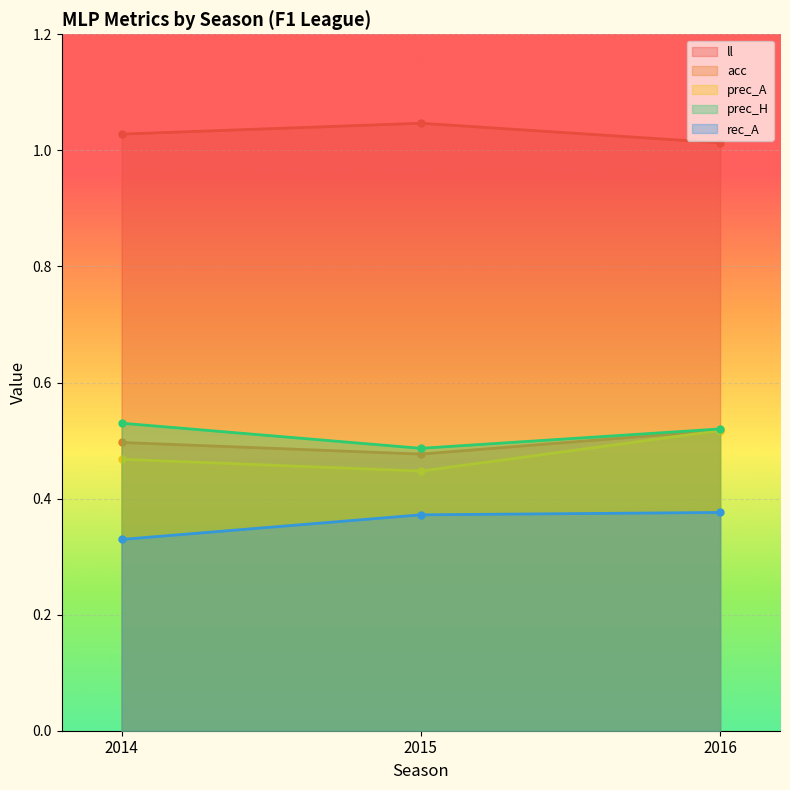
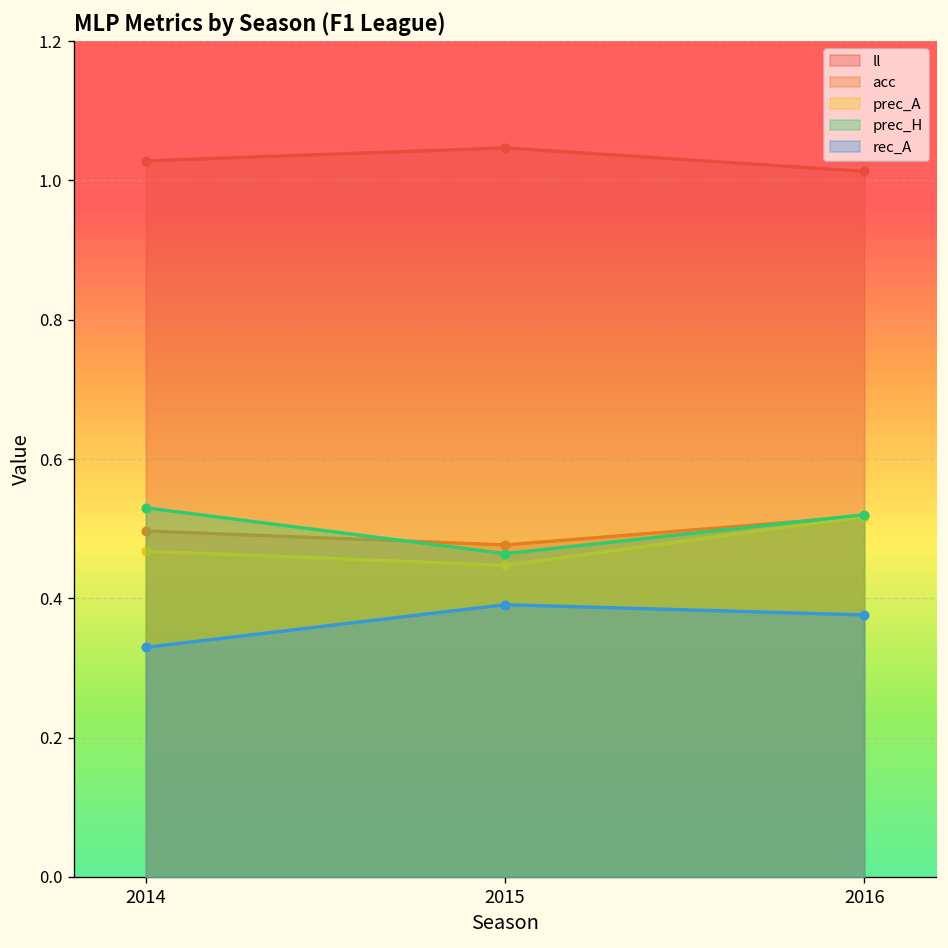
  {
    "prec_H": {
      "2014": 0.53,
-     "2015": 0.49
+     "2015": 0.46
    },
    "rec_A": {
      "2014": 0.33,
-     "2015": 0.37,
+     "2015": 0.39,
      "2016": 0.38
    }
  }
